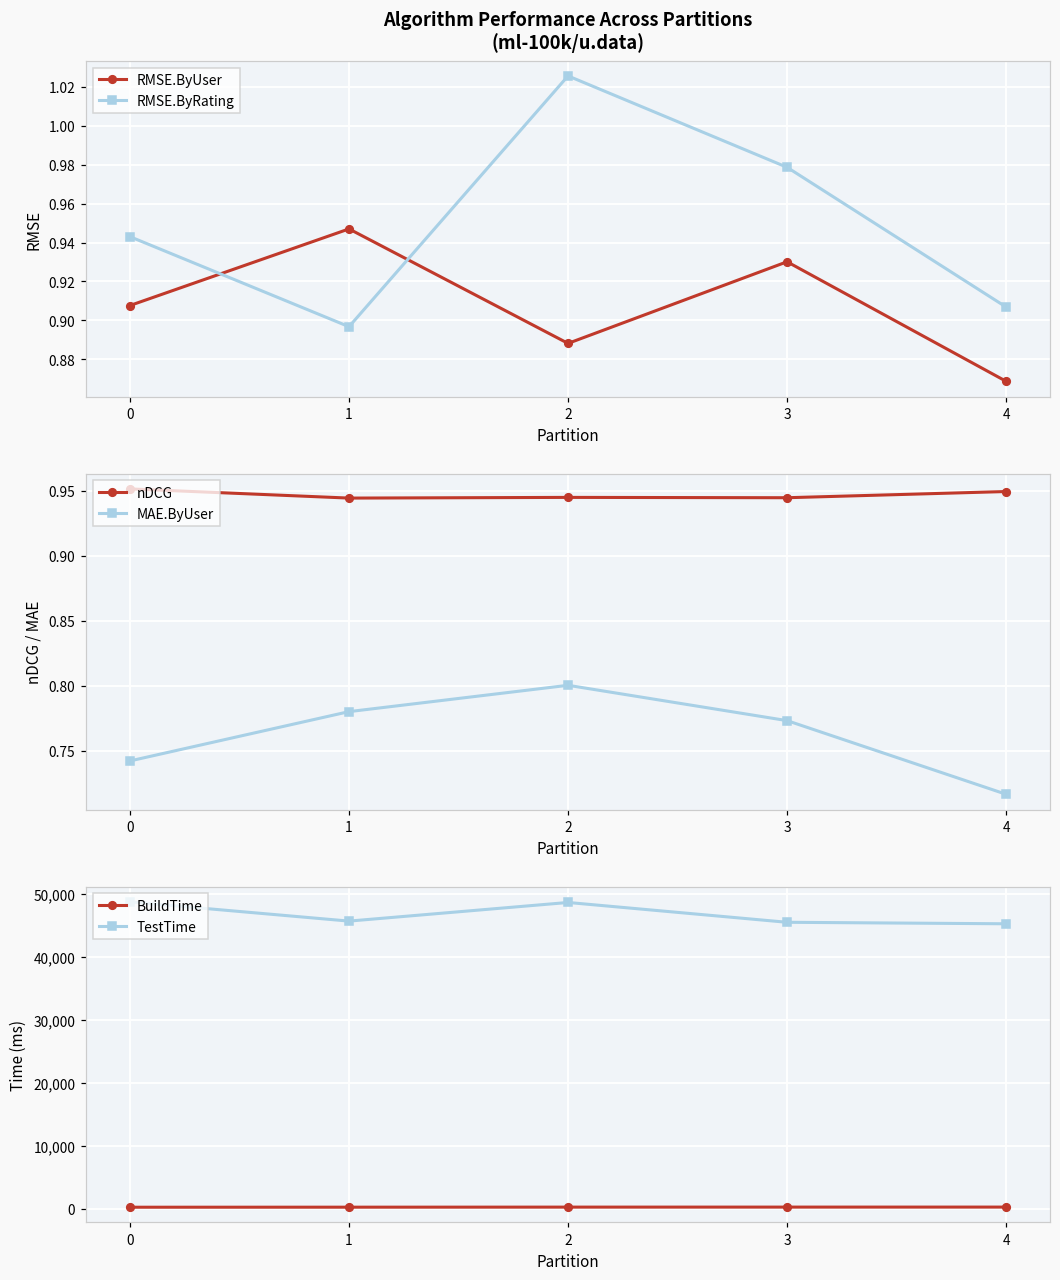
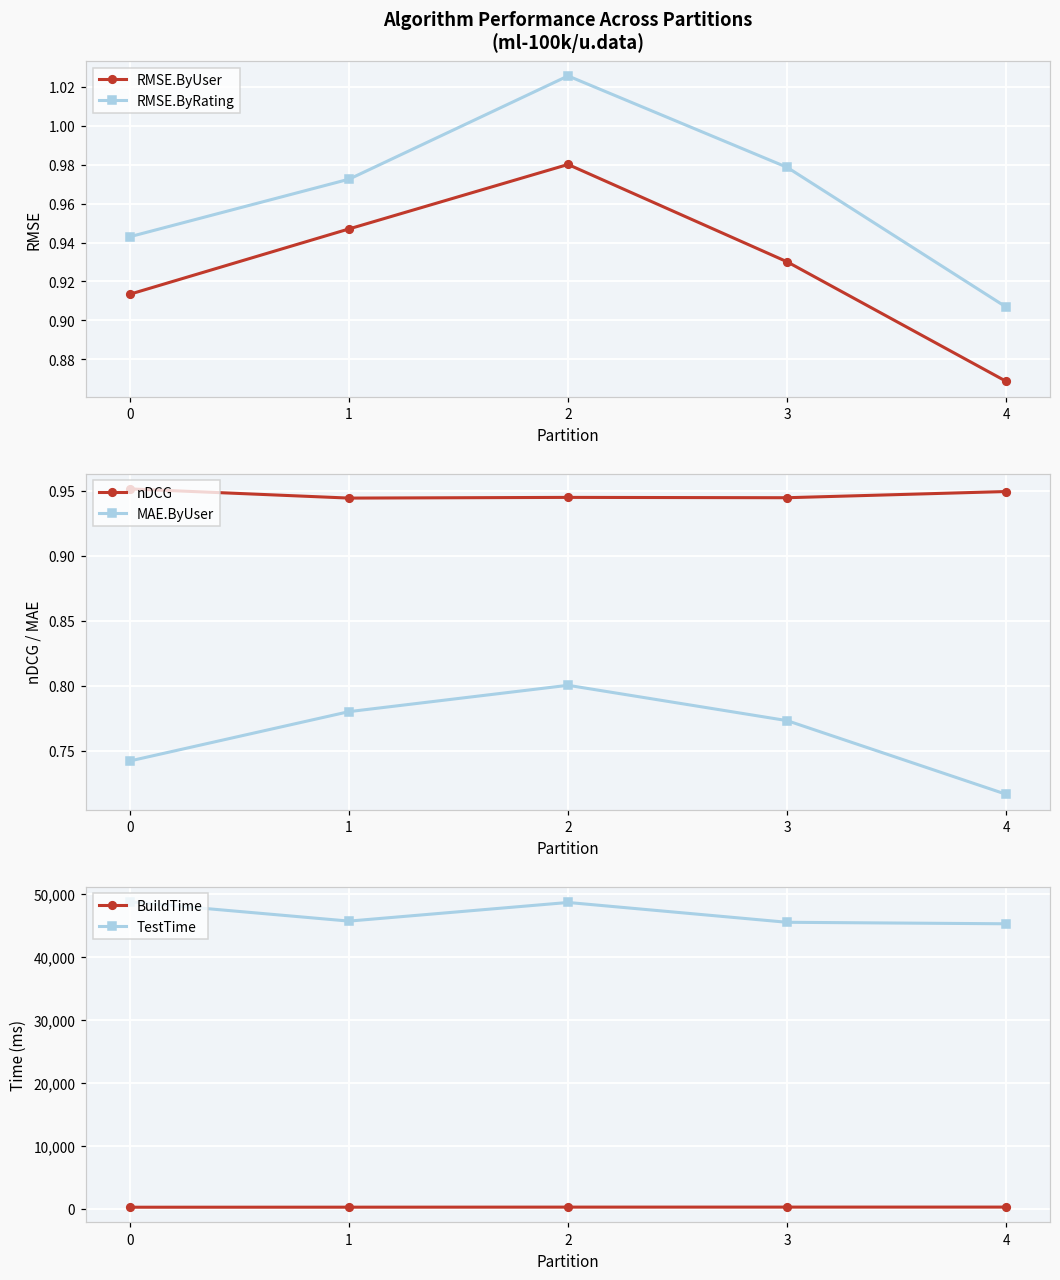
  {
    "Algorithm Performance Across Partitions (ml-100k/u.data)": {
      "RMSE.ByUser": {
-       "0": 0.908,
+       "0": 0.913,
        "1": 0.947,
-       "2": 0.888,
+       "2": 0.980,
        "3": 0.930,
        "4": 0.869
      },
      "RMSE.ByRating": {
        "0": 0.943,
-       "1": 0.897,
+       "1": 0.972,
        "2": 1.025,
        "3": 0.979,
        "4": 0.907
      }
    }
  }
